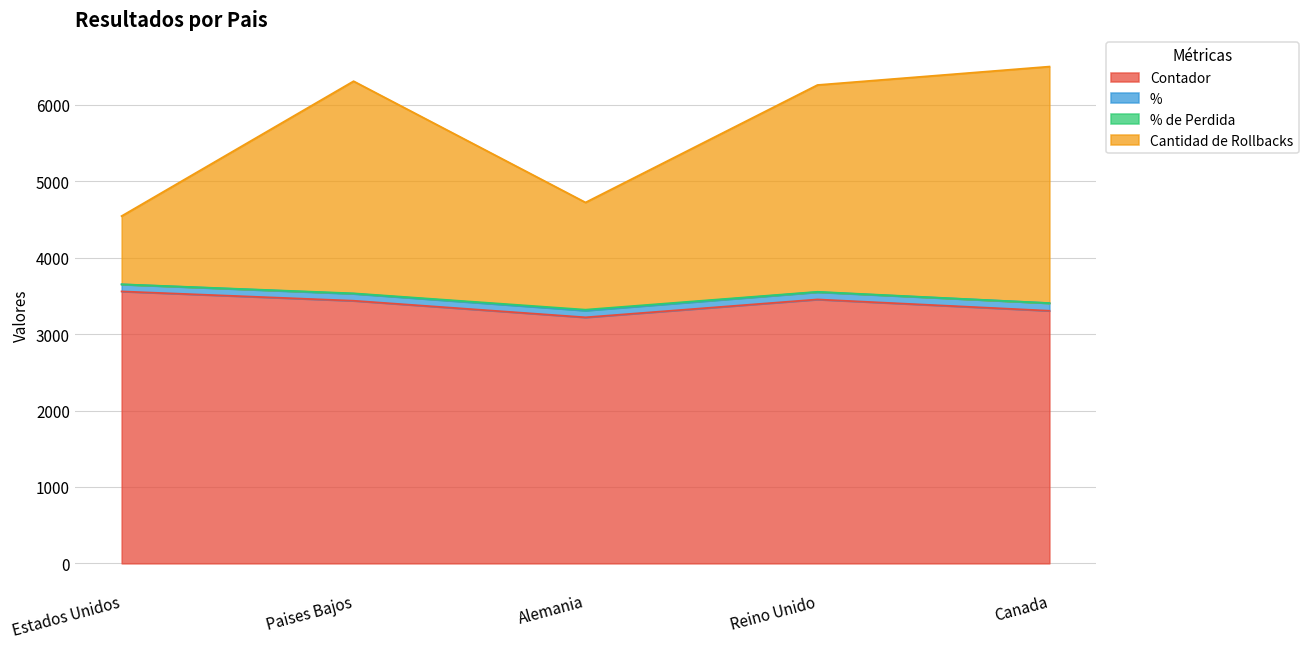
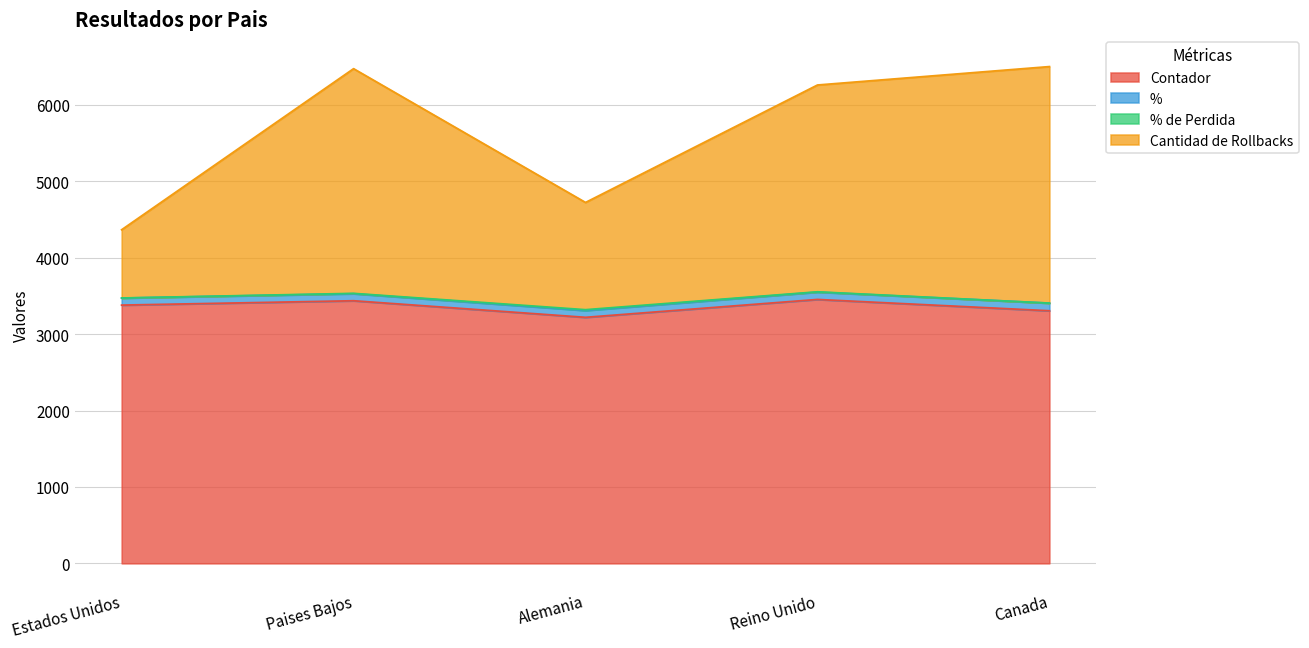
  {
    "Contador": {
-     "Estados Unidos": 3600,
+     "Estados Unidos": 3400,
      "Paises Bajos": 3400,
      "Alemania": 3200,
      "Reino Unido": 3500,
      "Canada": 3300
    },
    "Cantidad de Rollbacks": {
      "Estados Unidos": 900,
-     "Paises Bajos": 2800,
+     "Paises Bajos": 2900,
      "Alemania": 1400,
      "Reino Unido": 2700,
      "Canada": 3100
    }
  }
